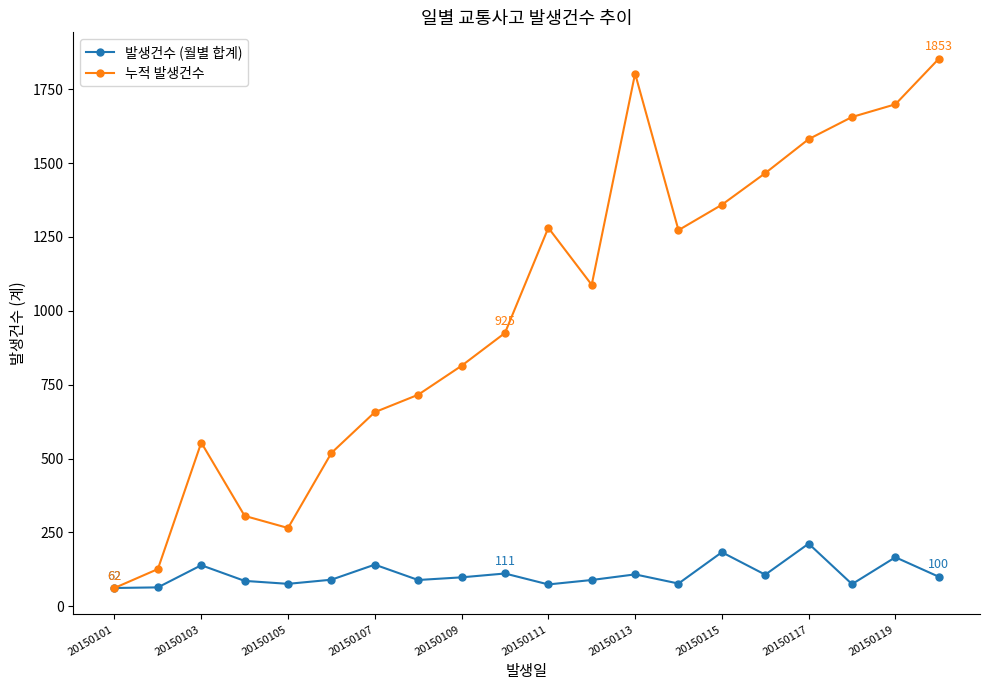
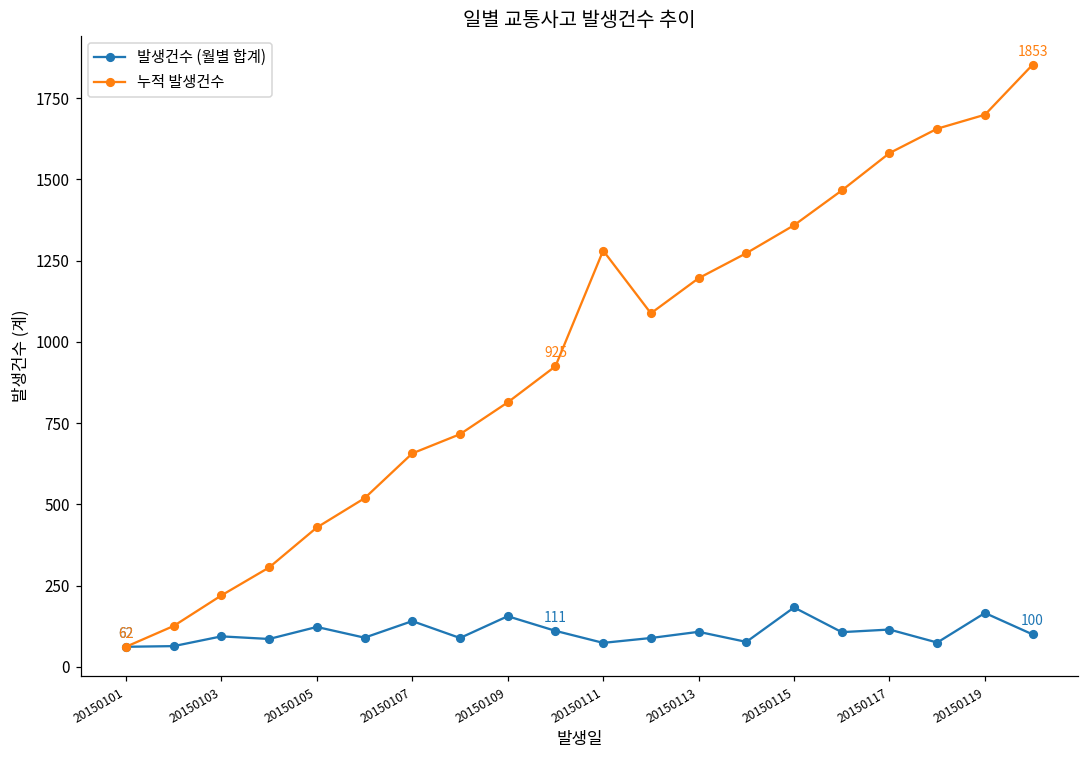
  {
    "발생건수 (월별 합계)": {
-     "20150103": 140,
-     "20150105": 80,
+     "20150103": 90,
+     "20150105": 120,
      "20150107": 140,
-     "20150109": 100,
+     "20150109": 160,
      "20150111": 70,
      "20150113": 110,
      "20150115": 180,
-     "20150117": 210,
+     "20150117": 120,
      "20150119": 170
    },
    "누적 발생건수": {
-     "20150103": 550,
-     "20150105": 270,
+     "20150103": 220,
+     "20150105": 430,
      "20150107": 660,
      "20150109": 810,
      "20150111": 1280,
-     "20150113": 1800,
+     "20150113": 1200,
      "20150115": 1360,
      "20150117": 1580,
      "20150119": 1700
    }
  }
